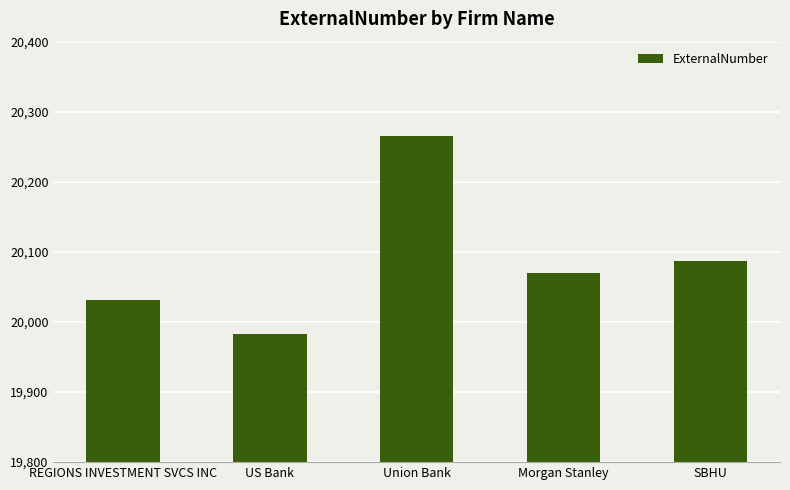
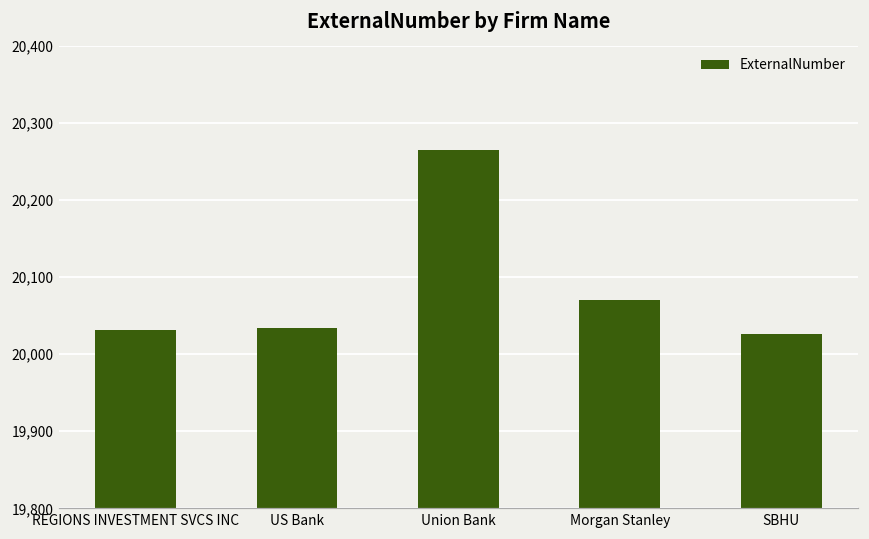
  {
    "REGIONS INVESTMENT SVCS INC": "20,030",
-   "US Bank": "19,980",
+   "US Bank": "20,030",
    "Union Bank": "20,270",
    "Morgan Stanley": "20,070",
-   "SBHU": "20,090"
+   "SBHU": "20,030"
  }
